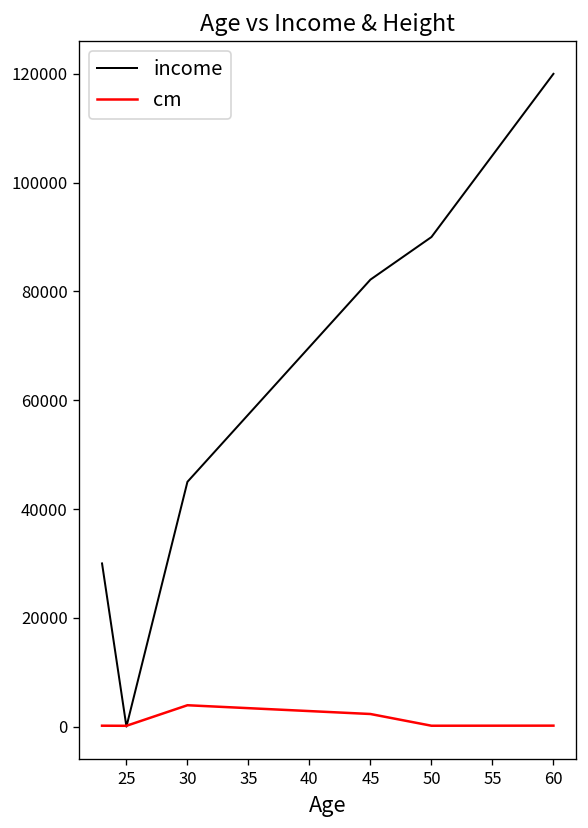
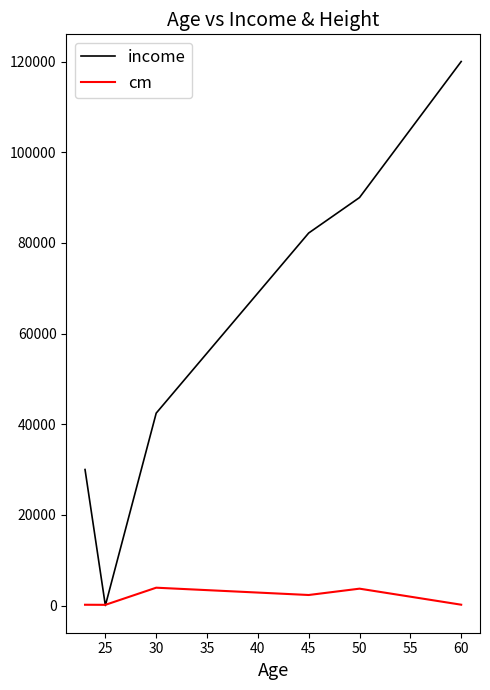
  {
    "income": {
-     "30": 45000,
+     "30": 42000,
      "45": 82000,
      "50": 90000,
      "60": 120000
    },
    "cm": {
      "30": 4000,
      "45": 2000,
-     "50": 0,
+     "50": 4000,
      "60": 0
    }
  }
